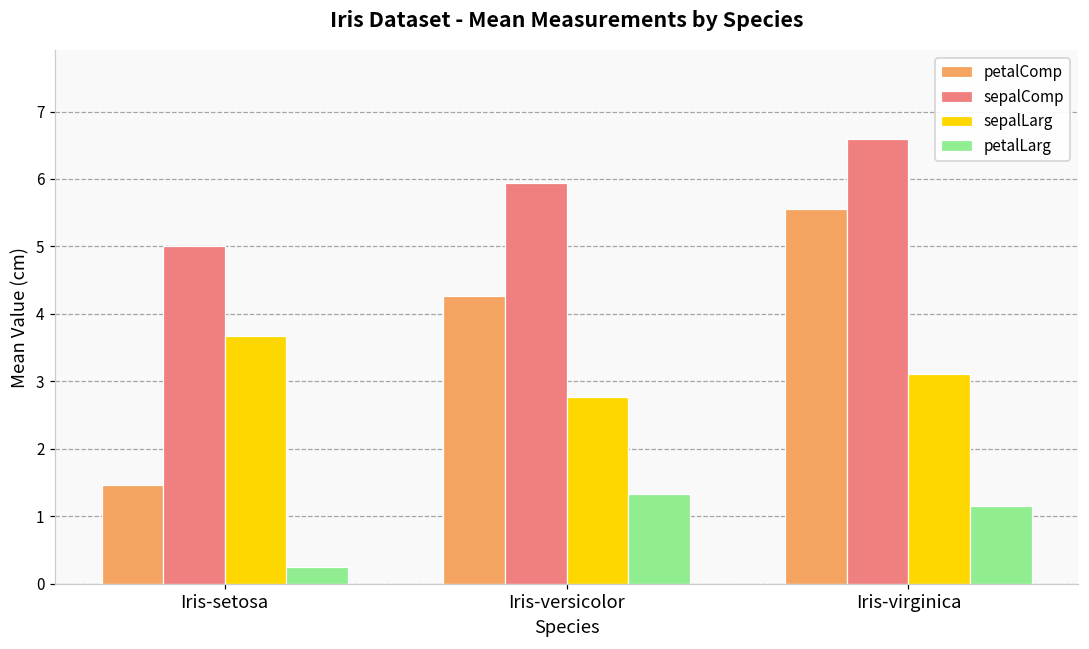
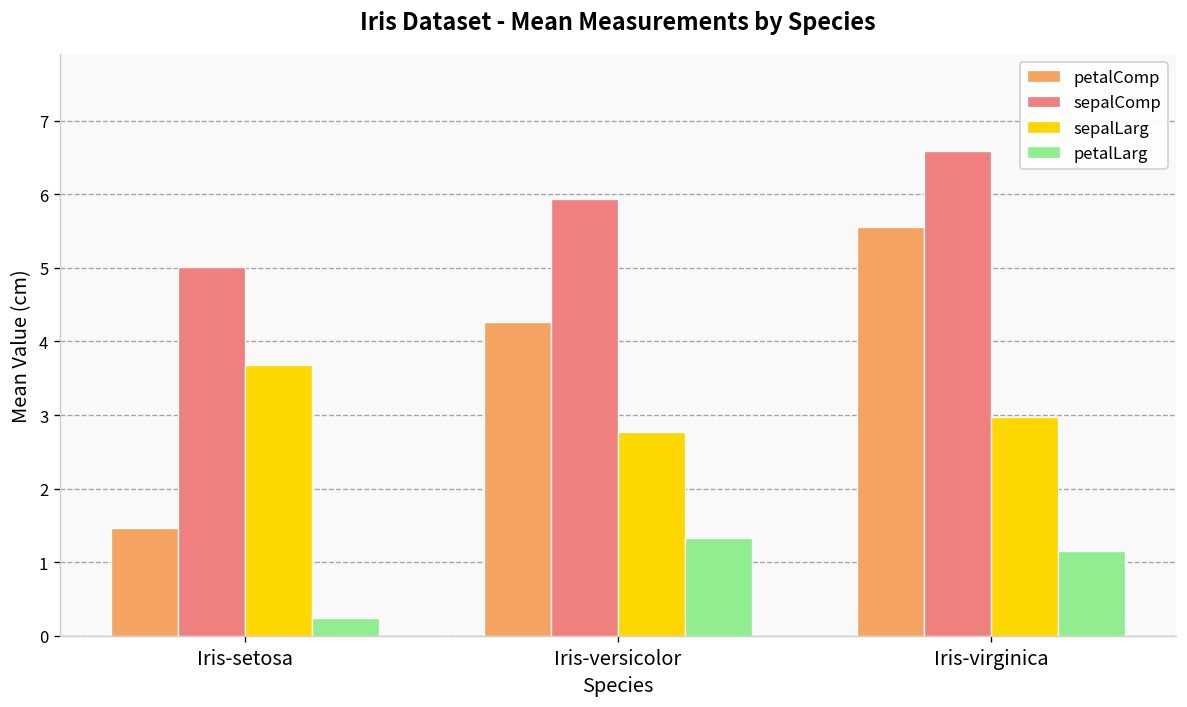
  {
    "sepalLarg": {
      "Iris-setosa": 3.7,
      "Iris-versicolor": 2.8,
-     "Iris-virginica": 3.1
+     "Iris-virginica": 3.0
    },
    "petalLarg": {
      "Iris-setosa": 0.2,
      "Iris-versicolor": 1.3,
      "Iris-virginica": 1.1
    }
  }
